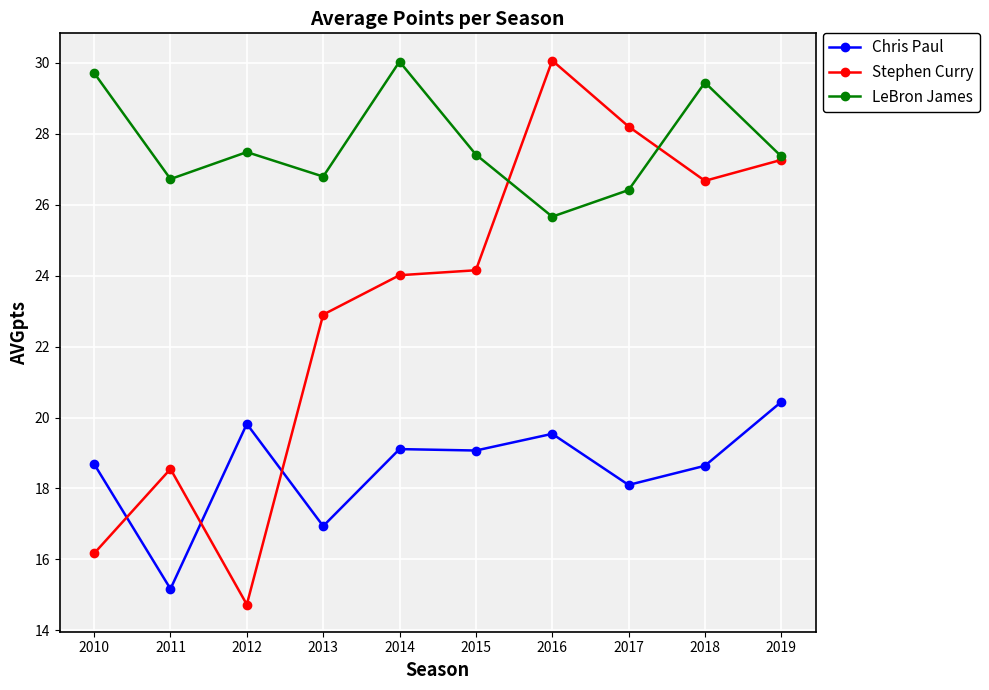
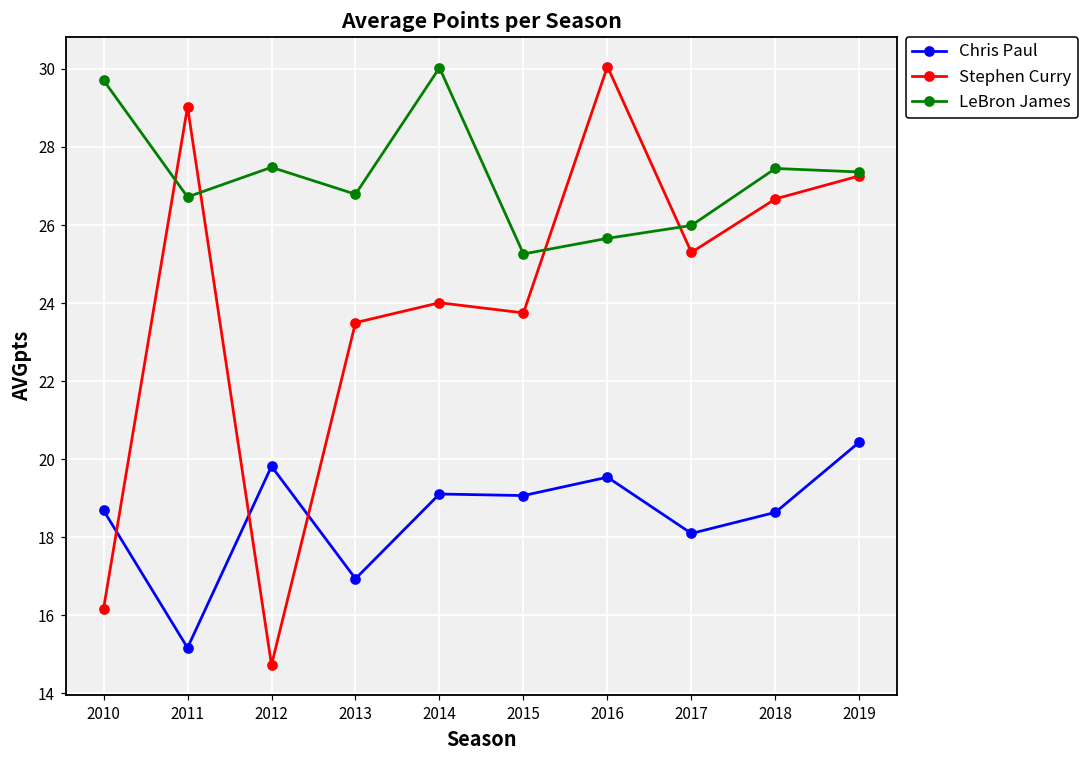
  {
    "Chris Paul": {
      "2010": 18.7,
      "2011": 15.2,
      "2012": 19.8,
      "2013": 16.9,
      "2014": 19.1,
      "2015": 19.1,
      "2016": 19.5,
      "2017": 18.1,
      "2018": 18.6,
      "2019": 20.4
    },
    "Stephen Curry": {
      "2010": 16.2,
-     "2011": 18.6,
+     "2011": 29.0,
      "2012": 14.7,
-     "2013": 22.9,
+     "2013": 23.5,
      "2014": 24.0,
-     "2015": 24.2,
+     "2015": 23.8,
      "2016": 30.1,
-     "2017": 28.2,
+     "2017": 25.3,
      "2018": 26.7,
      "2019": 27.3
    },
    "LeBron James": {
      "2010": 29.7,
      "2011": 26.7,
      "2012": 27.5,
      "2013": 26.8,
      "2014": 30.0,
-     "2015": 27.4,
+     "2015": 25.3,
      "2016": 25.7,
-     "2017": 26.4,
-     "2018": 29.4,
+     "2017": 26.0,
+     "2018": 27.5,
      "2019": 27.4
    }
  }
